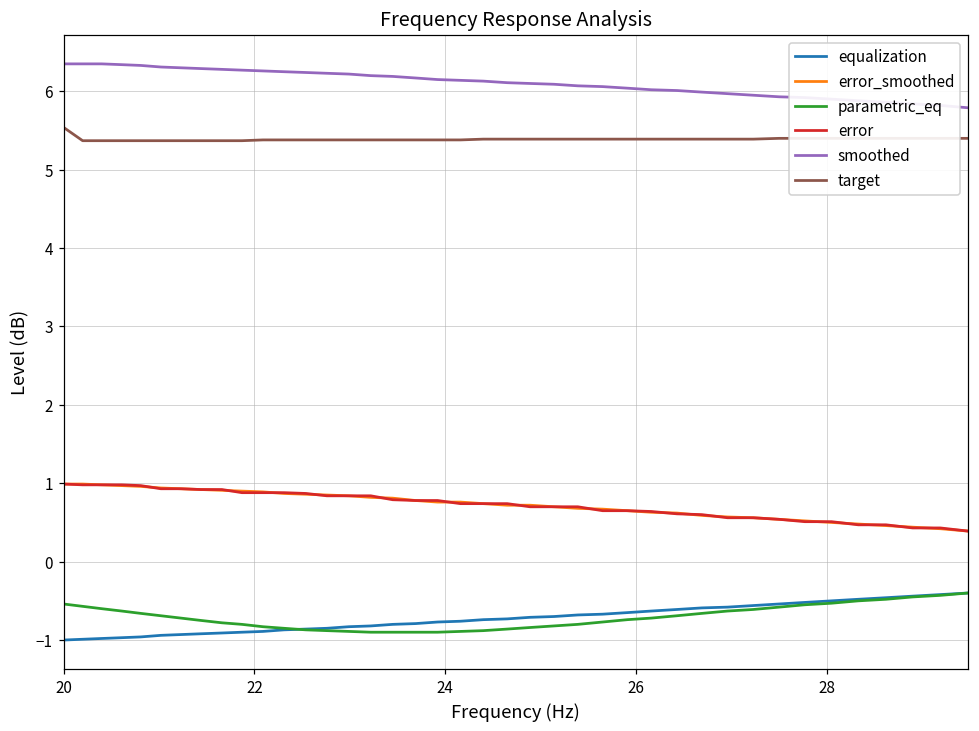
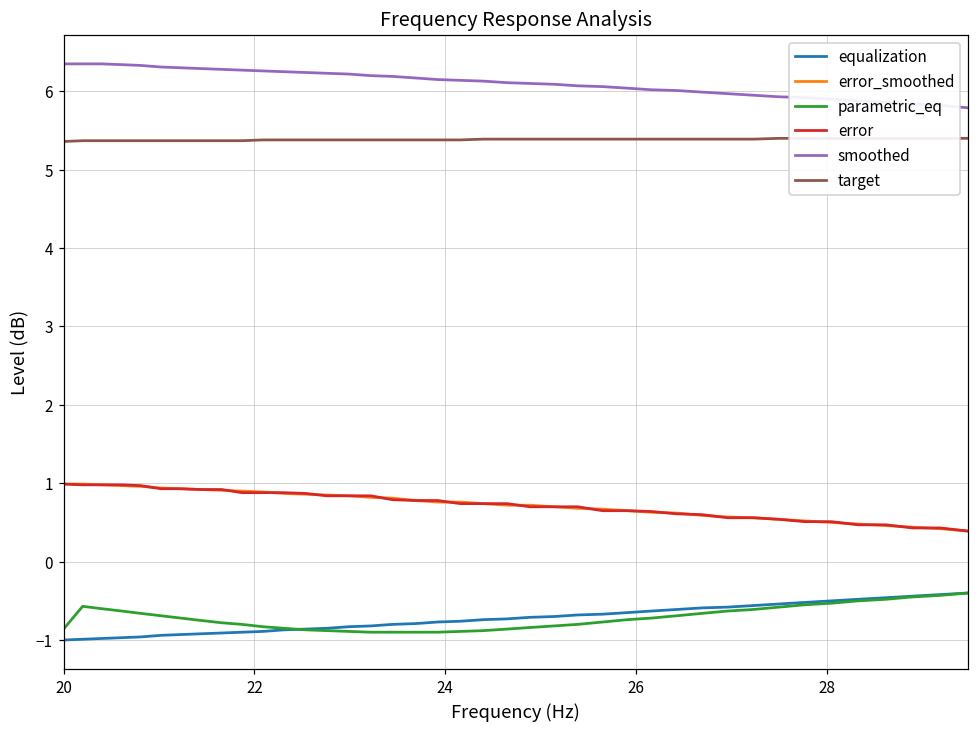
  {
    "equalization": {
      "20": -1.0
    },
    "parametric_eq": {
-     "20": -0.5
+     "20": -0.9
    },
    "smoothed": {
      "20": 6.4
    },
    "target": {
-     "20": 5.5
+     "20": 5.4
    }
  }
